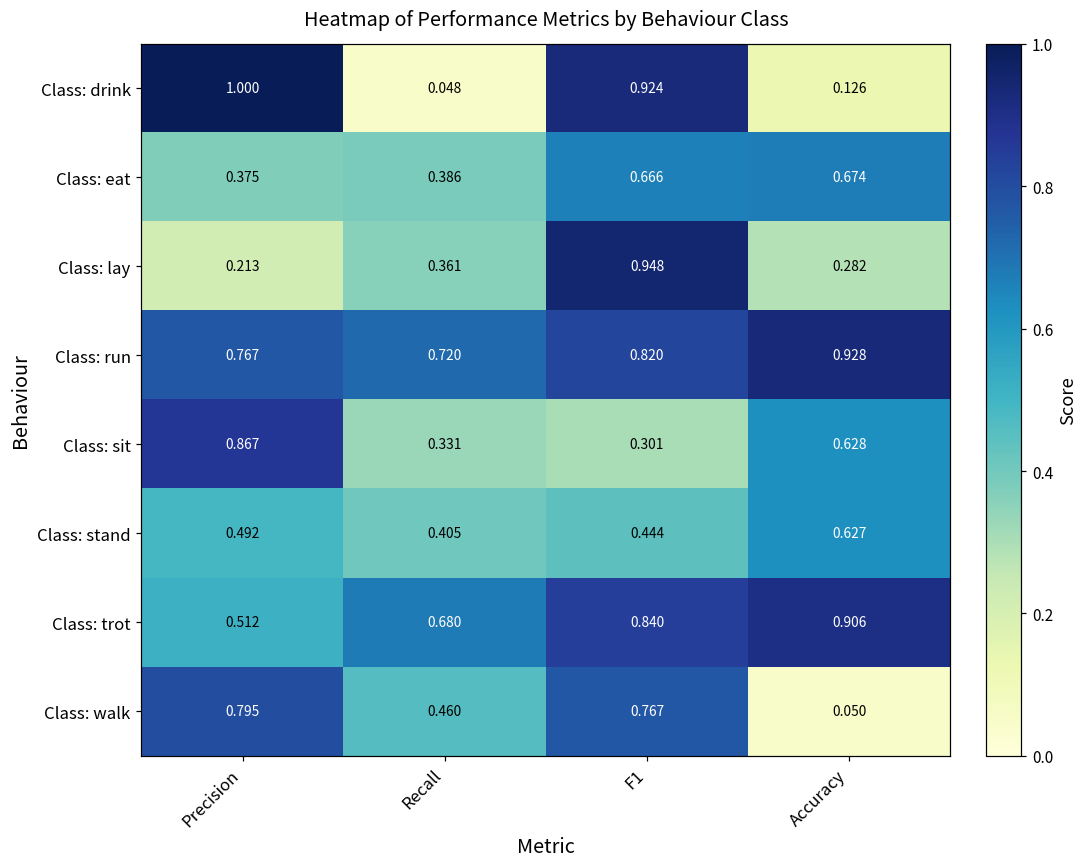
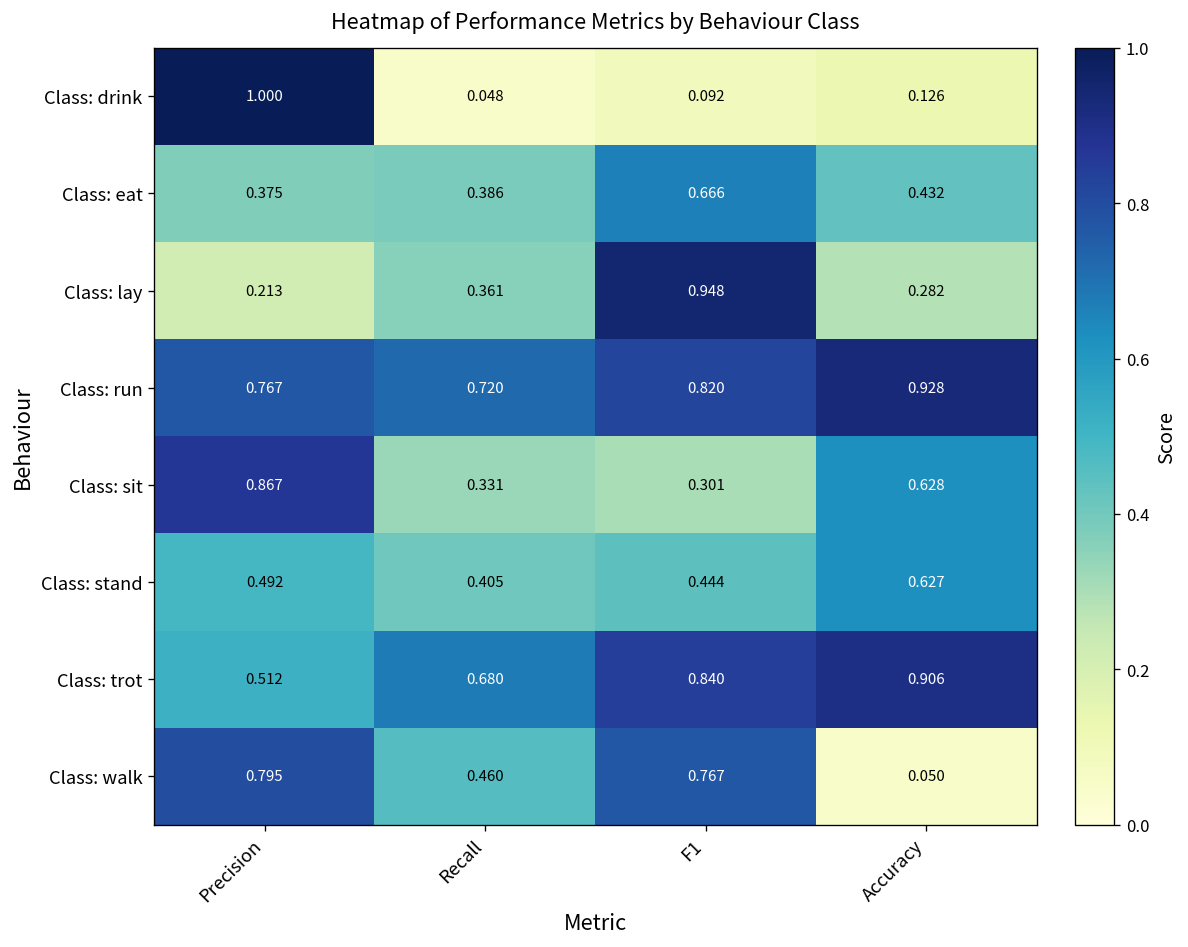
  {
    "Class: drink": {
      "Precision": 1.000,
      "Recall": 0.048,
-     "F1": 0.924,
+     "F1": 0.092,
      "Accuracy": 0.126
    },
    "Class: eat": {
      "Precision": 0.375,
      "Recall": 0.386,
      "F1": 0.666,
-     "Accuracy": 0.674
+     "Accuracy": 0.432
    },
    "Class: lay": {
      "Precision": 0.213,
      "Recall": 0.361,
      "F1": 0.948,
      "Accuracy": 0.282
    },
    "Class: run": {
      "Precision": 0.767,
      "Recall": 0.720,
      "F1": 0.820,
      "Accuracy": 0.928
    },
    "Class: sit": {
      "Precision": 0.867,
      "Recall": 0.331,
      "F1": 0.301,
      "Accuracy": 0.628
    },
    "Class: stand": {
      "Precision": 0.492,
      "Recall": 0.405,
      "F1": 0.444,
      "Accuracy": 0.627
    },
    "Class: trot": {
      "Precision": 0.512,
      "Recall": 0.680,
      "F1": 0.840,
      "Accuracy": 0.906
    },
    "Class: walk": {
      "Precision": 0.795,
      "Recall": 0.460,
      "F1": 0.767,
      "Accuracy": 0.050
    }
  }
